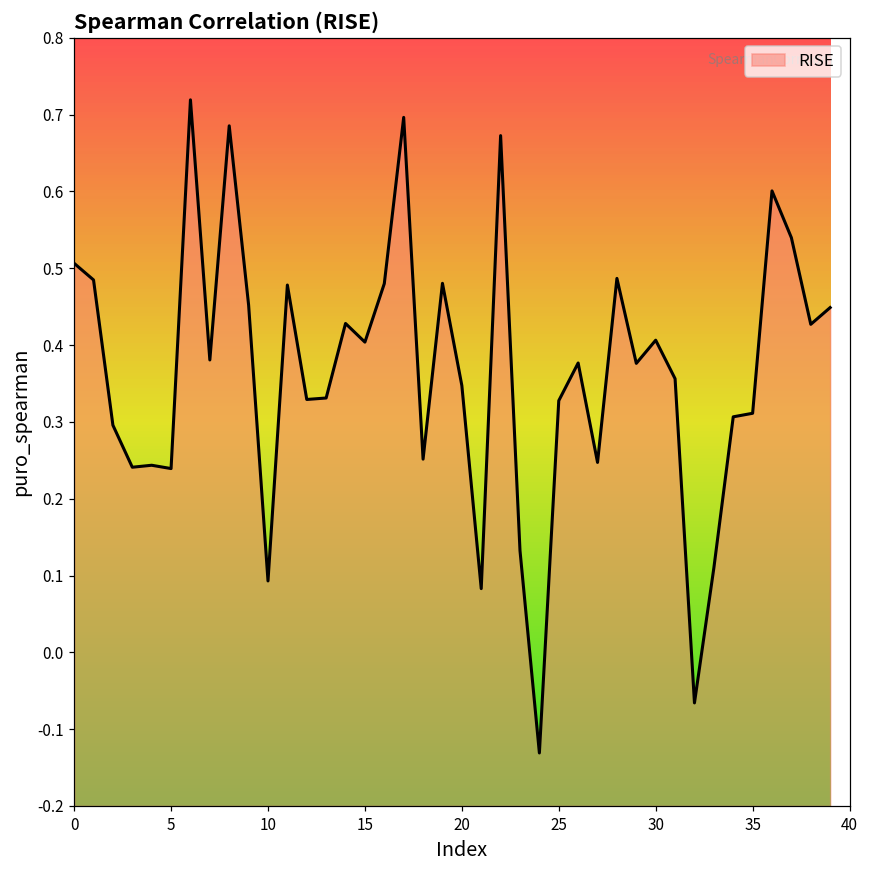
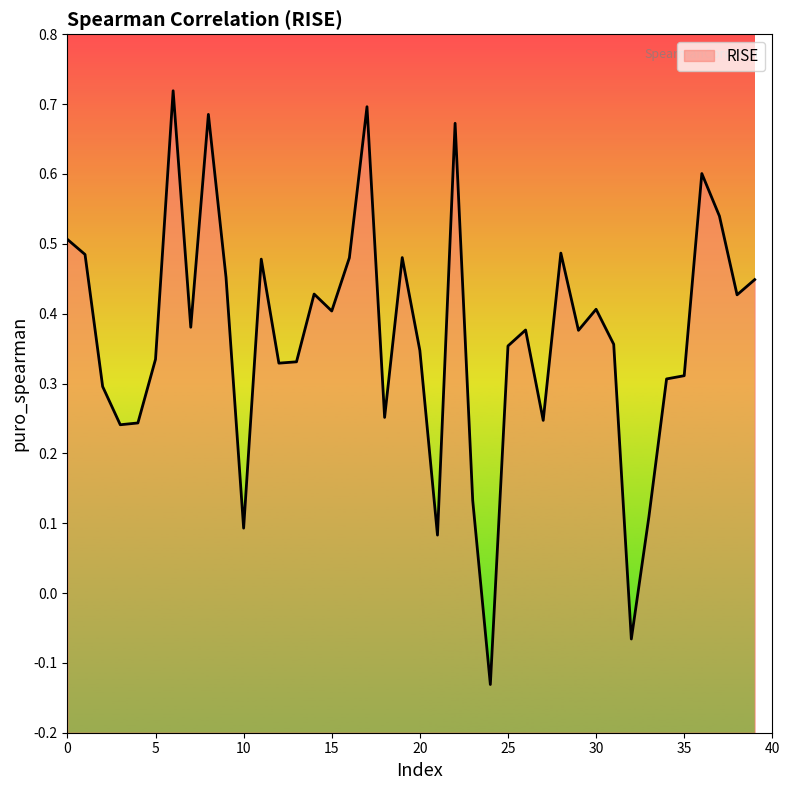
  {
    "0": 0.51,
-   "5": 0.24,
+   "5": 0.33,
    "10": 0.09,
    "15": 0.40,
    "20": 0.35,
-   "25": 0.33,
+   "25": 0.35,
    "30": 0.41,
    "35": 0.31
  }
